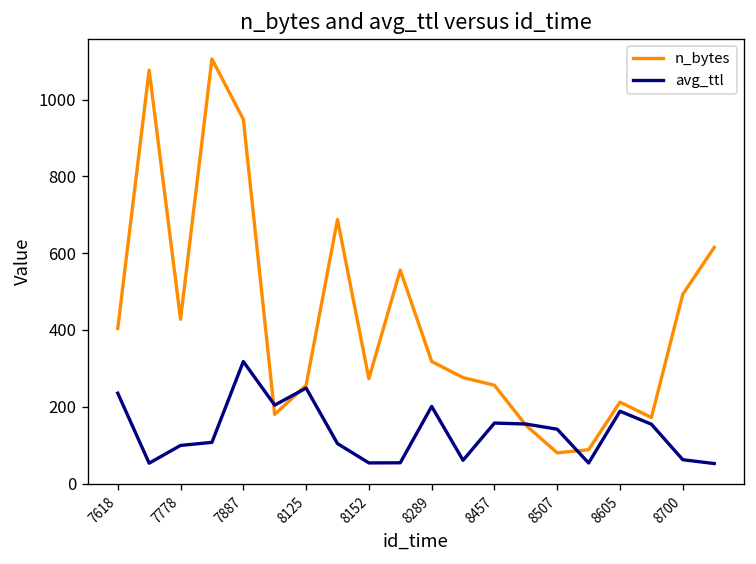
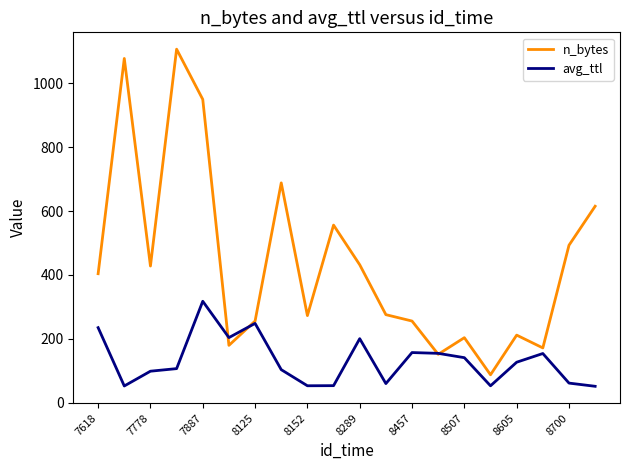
  {
    "n_bytes": {
      "7618": 400,
      "7778": 430,
      "7887": 950,
      "8152": 270,
-     "8289": 320,
+     "8289": 430,
      "8457": 260,
-     "8507": 80,
+     "8507": 200,
      "8605": 210,
      "8700": 490
    },
    "avg_ttl": {
      "7618": 240,
      "7778": 100,
      "7887": 320,
      "8152": 50,
      "8289": 200,
      "8457": 160,
      "8507": 140,
-     "8605": 190,
+     "8605": 130,
      "8700": 60
    }
  }
